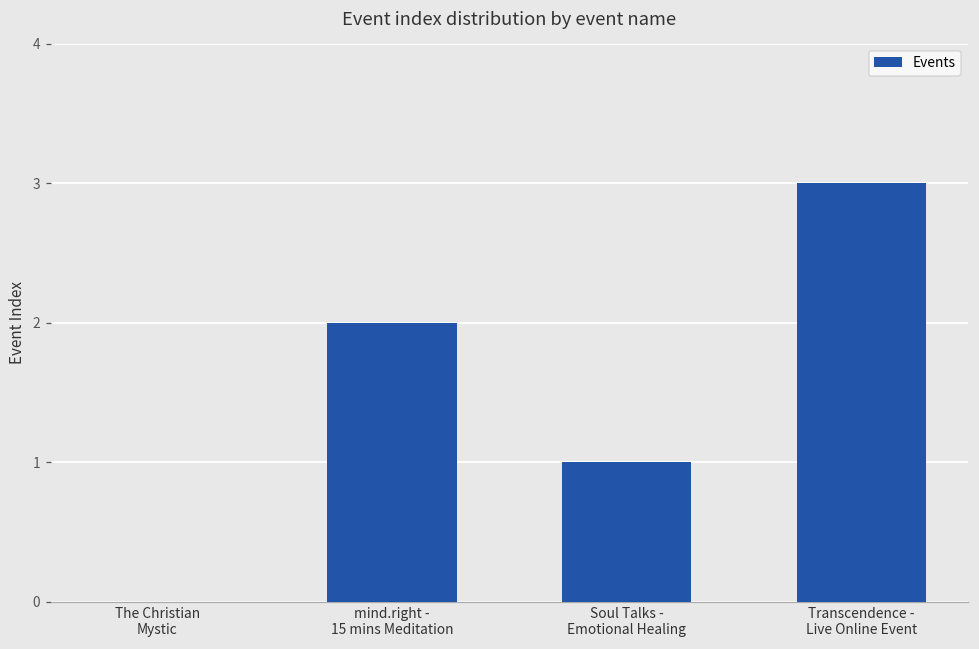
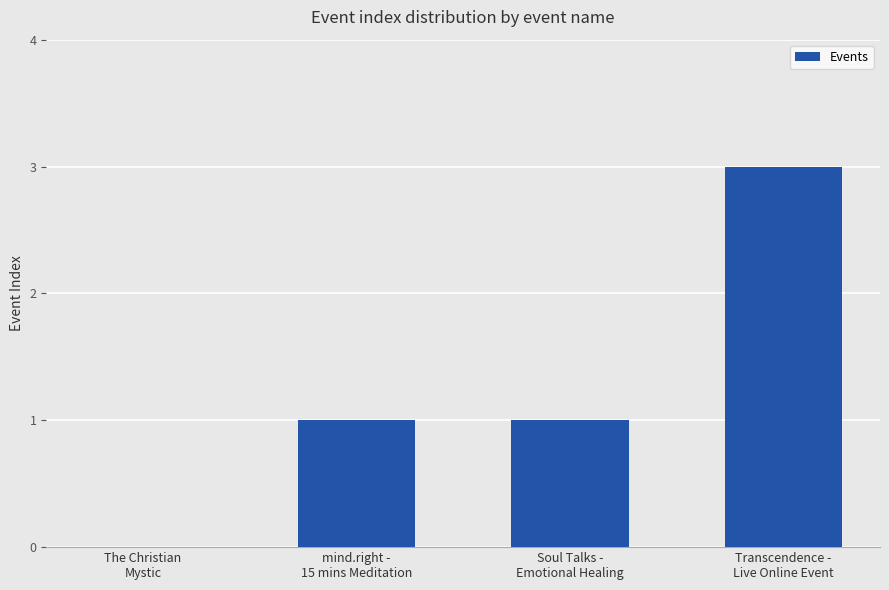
  {
    "The Christian Mystic": 0,
-   "mind.right - 15 mins Meditation": 2,
+   "mind.right - 15 mins Meditation": 1,
    "Soul Talks - Emotional Healing": 1,
    "Transcendence - Live Online Event": 3
  }
